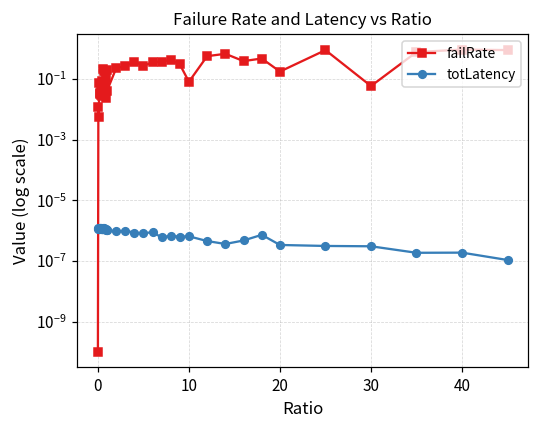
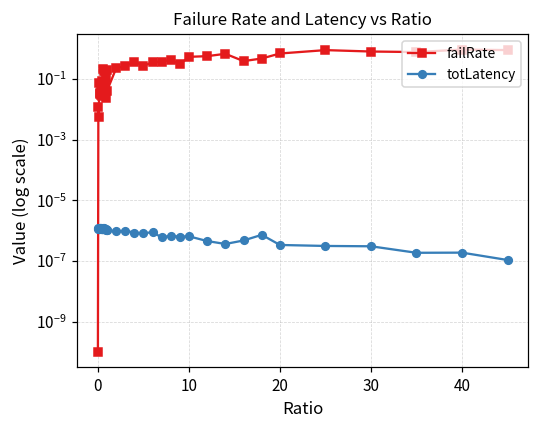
  {
    "failRate": {
      "0": 0.00000000010,
-     "10": 0.08,
-     "20": 0.2,
-     "30": 0.06
+     "10": 0.5,
+     "20": 0.7,
+     "30": 0.8
    },
    "totLatency": {
      "0": 0.000001,
      "10": 0.0000006,
      "20": 0.0000003,
      "30": 0.0000003,
      "40": 0.0000002
    }
  }
